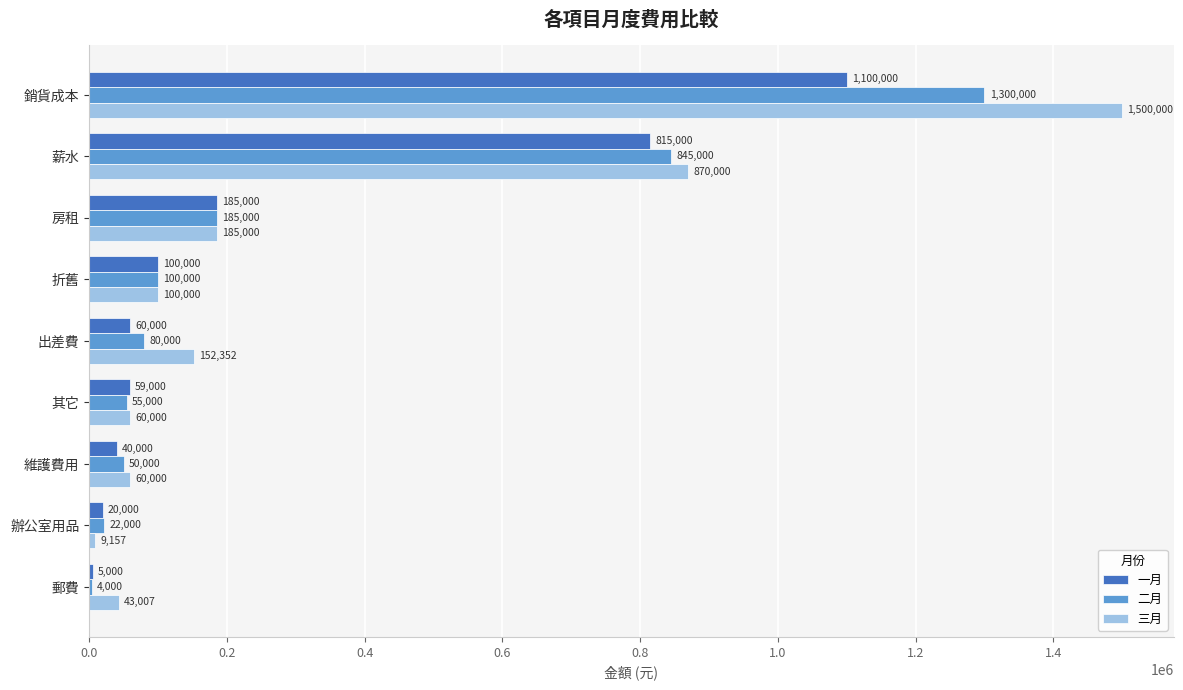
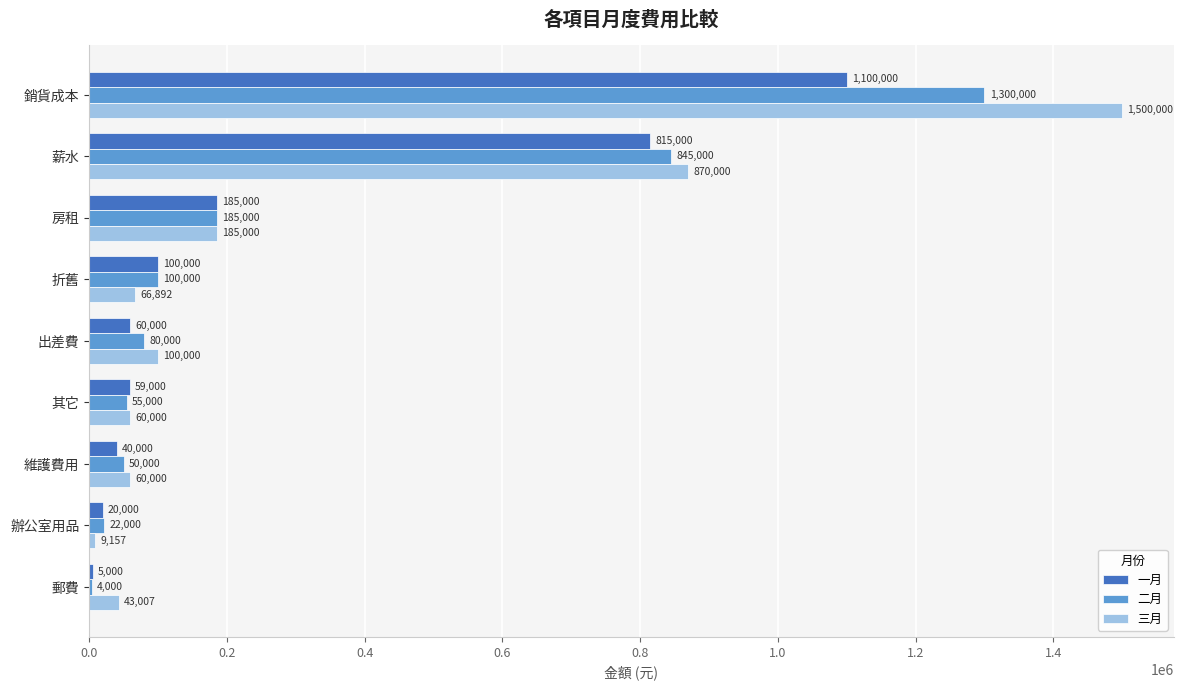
  {
    "三月": {
      "銷貨成本": "1,500,000",
      "薪水": "870,000",
      "房租": "185,000",
-     "折舊": "100,000",
-     "出差費": "152,352",
+     "折舊": "66,892",
+     "出差費": "100,000",
      "其它": "60,000",
      "維護費用": "60,000",
      "辦公室用品": "9,157",
      "郵費": "43,007"
    }
  }
